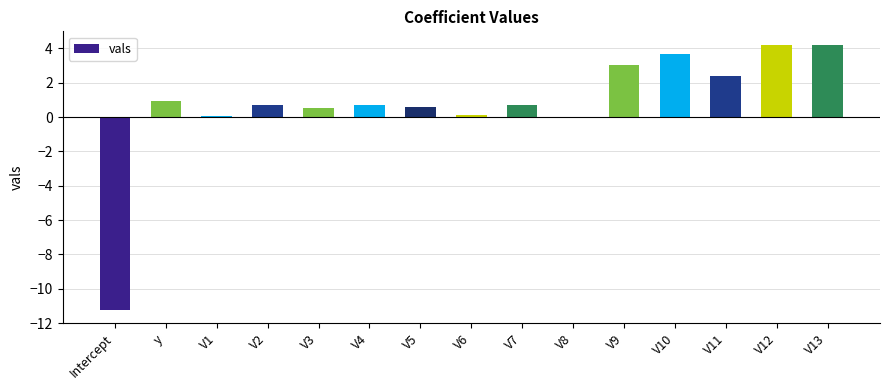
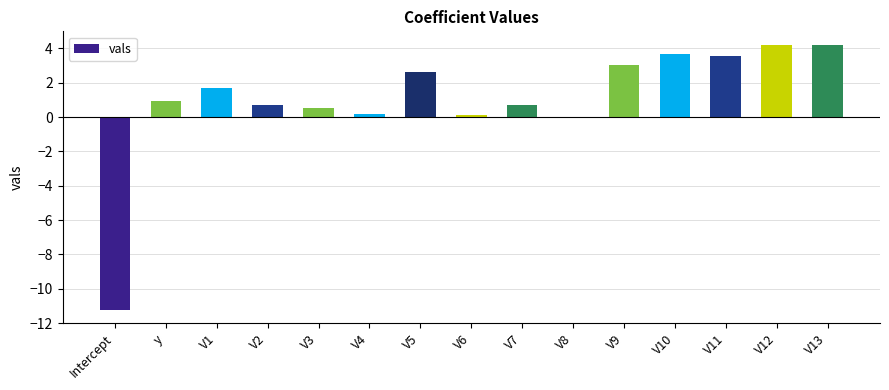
  {
    "Intercept": -11.2,
    "y": 0.9,
-   "V1": 0.1,
+   "V1": 1.7,
    "V2": 0.7,
    "V3": 0.5,
-   "V4": 0.7,
-   "V5": 0.6,
+   "V4": 0.2,
+   "V5": 2.6,
    "V7": 0.7,
    "V9": 3.0,
    "V10": 3.7,
-   "V11": 2.4,
+   "V11": 3.5,
    "V12": 4.2,
    "V13": 4.2
  }
